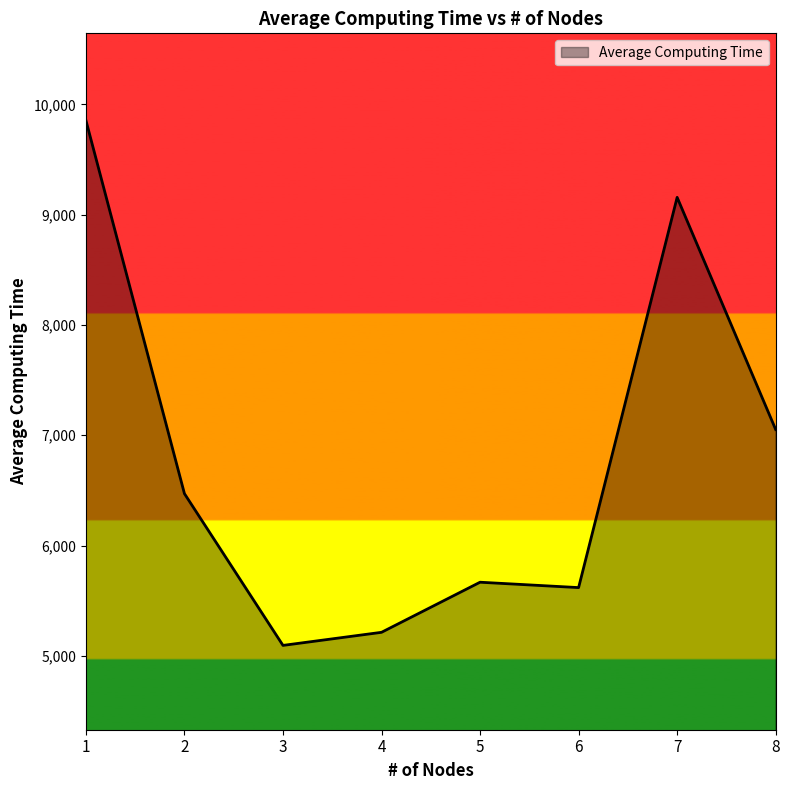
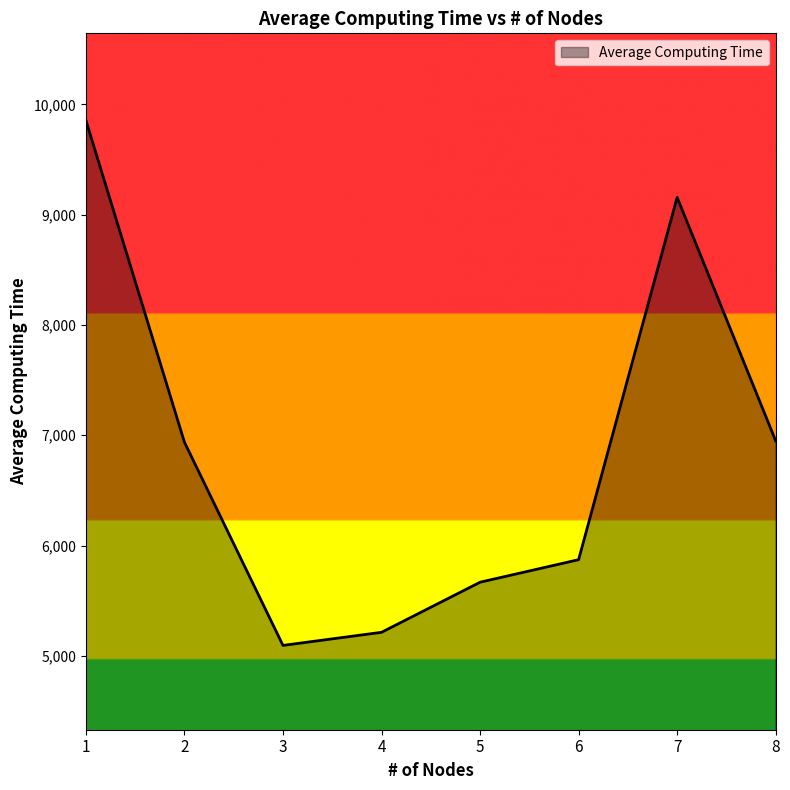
  {
    "1": "9,860",
-   "2": "6,470",
+   "2": "6,940",
    "3": "5,100",
    "4": "5,210",
    "5": "5,670",
-   "6": "5,620",
+   "6": "5,870",
    "7": "9,160",
-   "8": "7,050"
+   "8": "6,950"
  }
